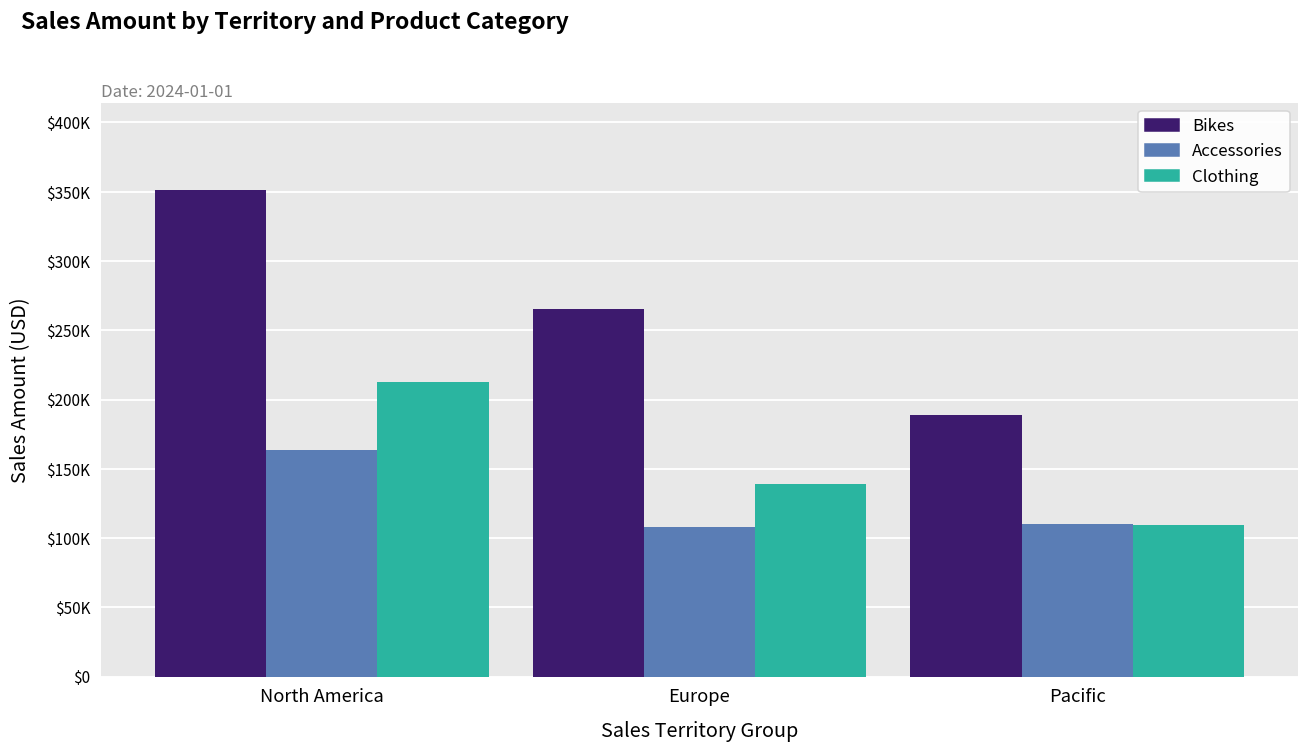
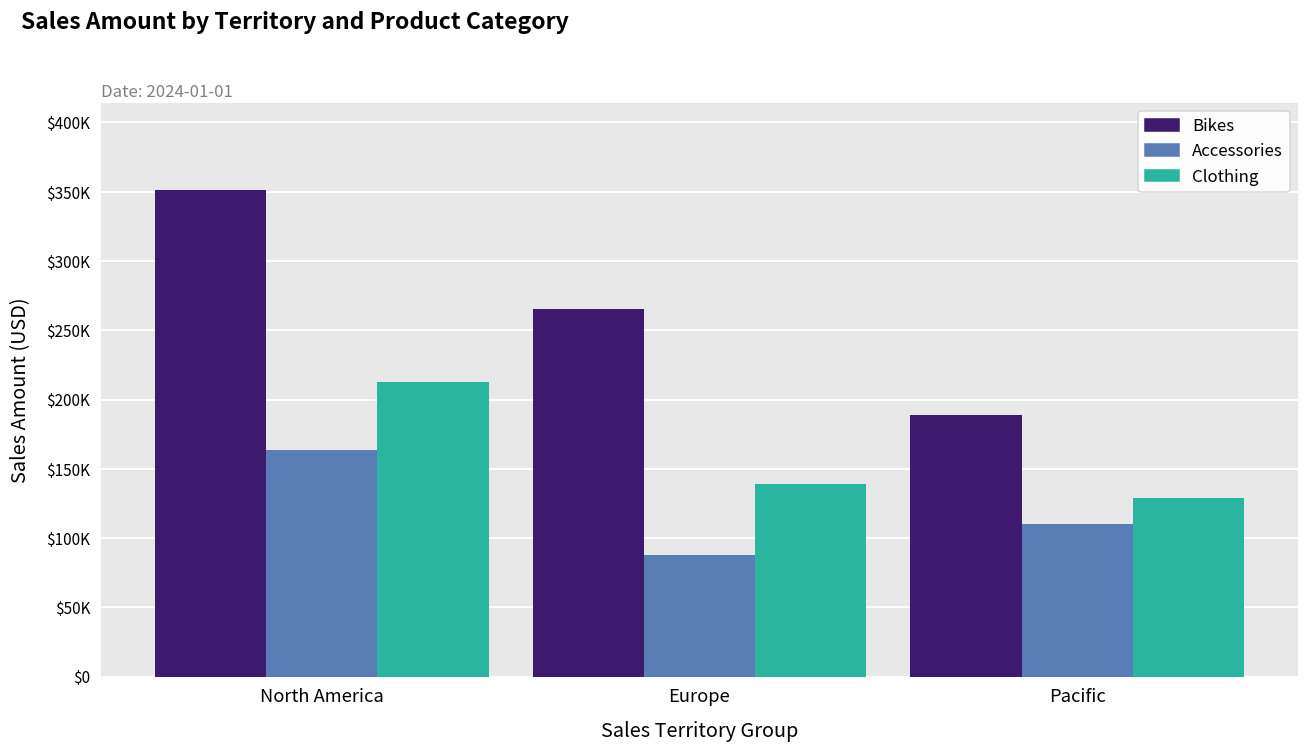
  {
    "Bikes": {
      "North America": "$351000",
      "Europe": "$265000",
      "Pacific": "$188000"
    },
    "Accessories": {
      "North America": "$164000",
-     "Europe": "$108000",
+     "Europe": "$87000",
      "Pacific": "$110000"
    },
    "Clothing": {
      "North America": "$213000",
      "Europe": "$139000",
-     "Pacific": "$109000"
+     "Pacific": "$129000"
    }
  }
